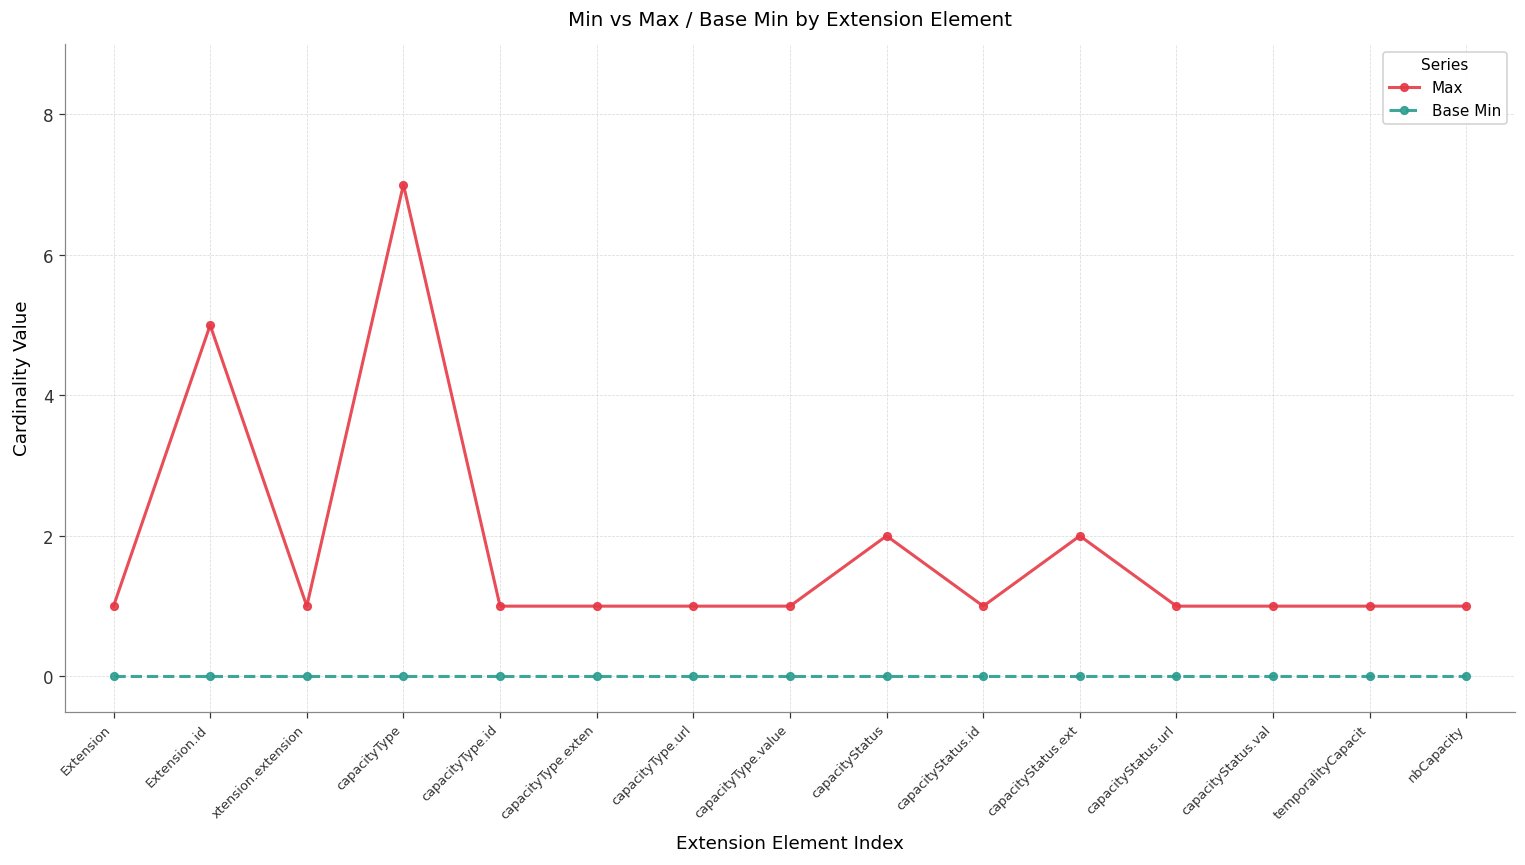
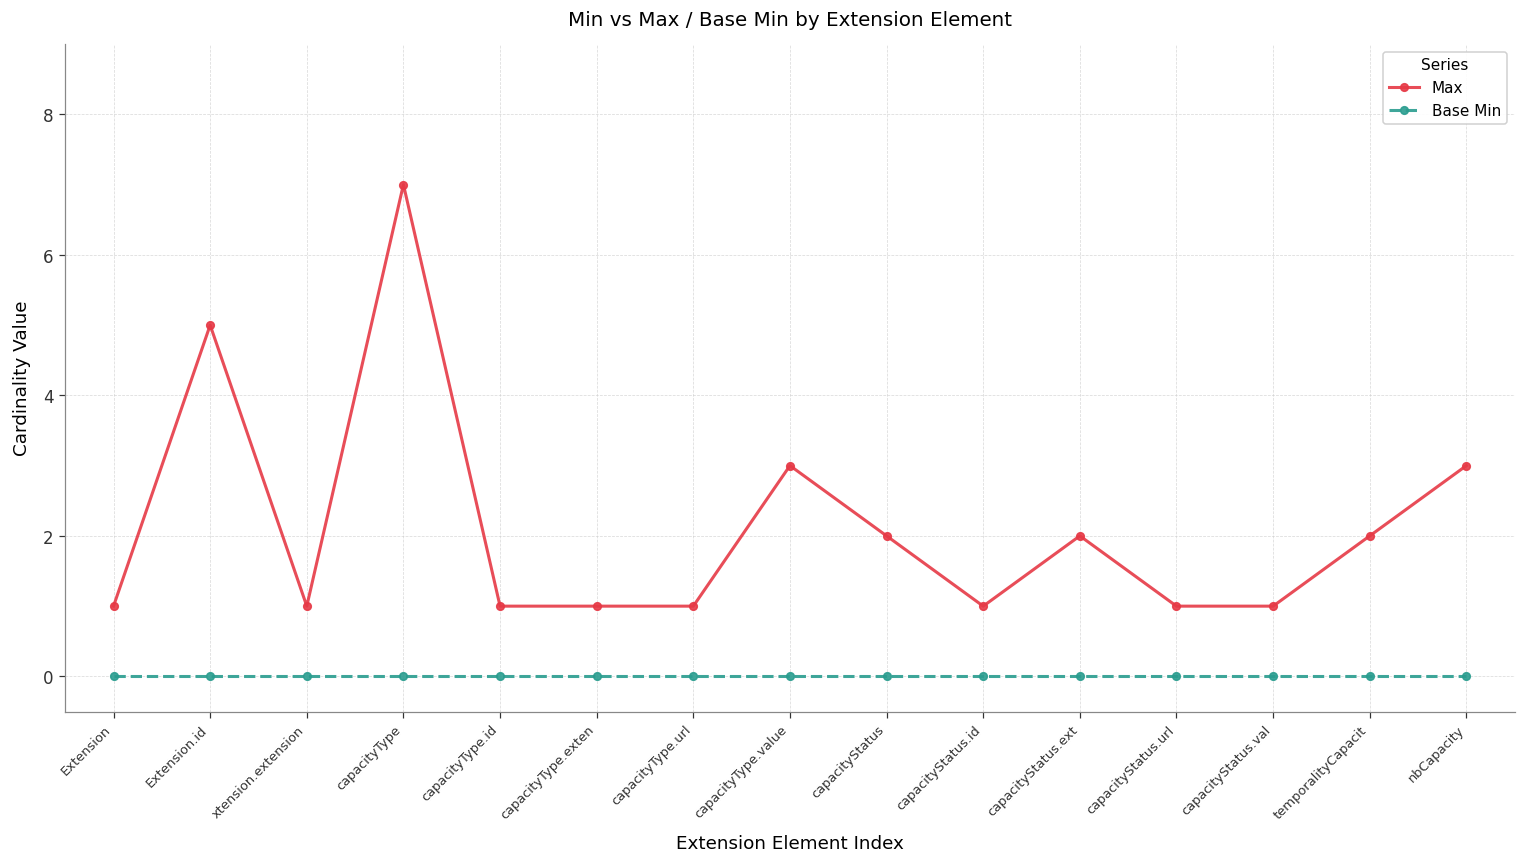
  {
    "Max": {
      "Extension": 1,
      "Extension.id": 5,
      "xtension.extension": 1,
      "capacityType": 7,
      "capacityType.id": 1,
      "capacityType.exten": 1,
      "capacityType.url": 1,
-     "capacityType.value": 1,
+     "capacityType.value": 3,
      "capacityStatus": 2,
      "capacityStatus.id": 1,
      "capacityStatus.ext": 2,
      "capacityStatus.url": 1,
      "capacityStatus.val": 1,
-     "temporalityCapacit": 1,
-     "nbCapacity": 1
+     "temporalityCapacit": 2,
+     "nbCapacity": 3
    },
    "Base Min": {
      "Extension": 0,
      "Extension.id": 0,
      "xtension.extension": 0,
      "capacityType": 0,
      "capacityType.id": 0,
      "capacityType.exten": 0,
      "capacityType.url": 0,
      "capacityType.value": 0,
      "capacityStatus": 0,
      "capacityStatus.id": 0,
      "capacityStatus.ext": 0,
      "capacityStatus.url": 0,
      "capacityStatus.val": 0,
      "temporalityCapacit": 0,
      "nbCapacity": 0
    }
  }
